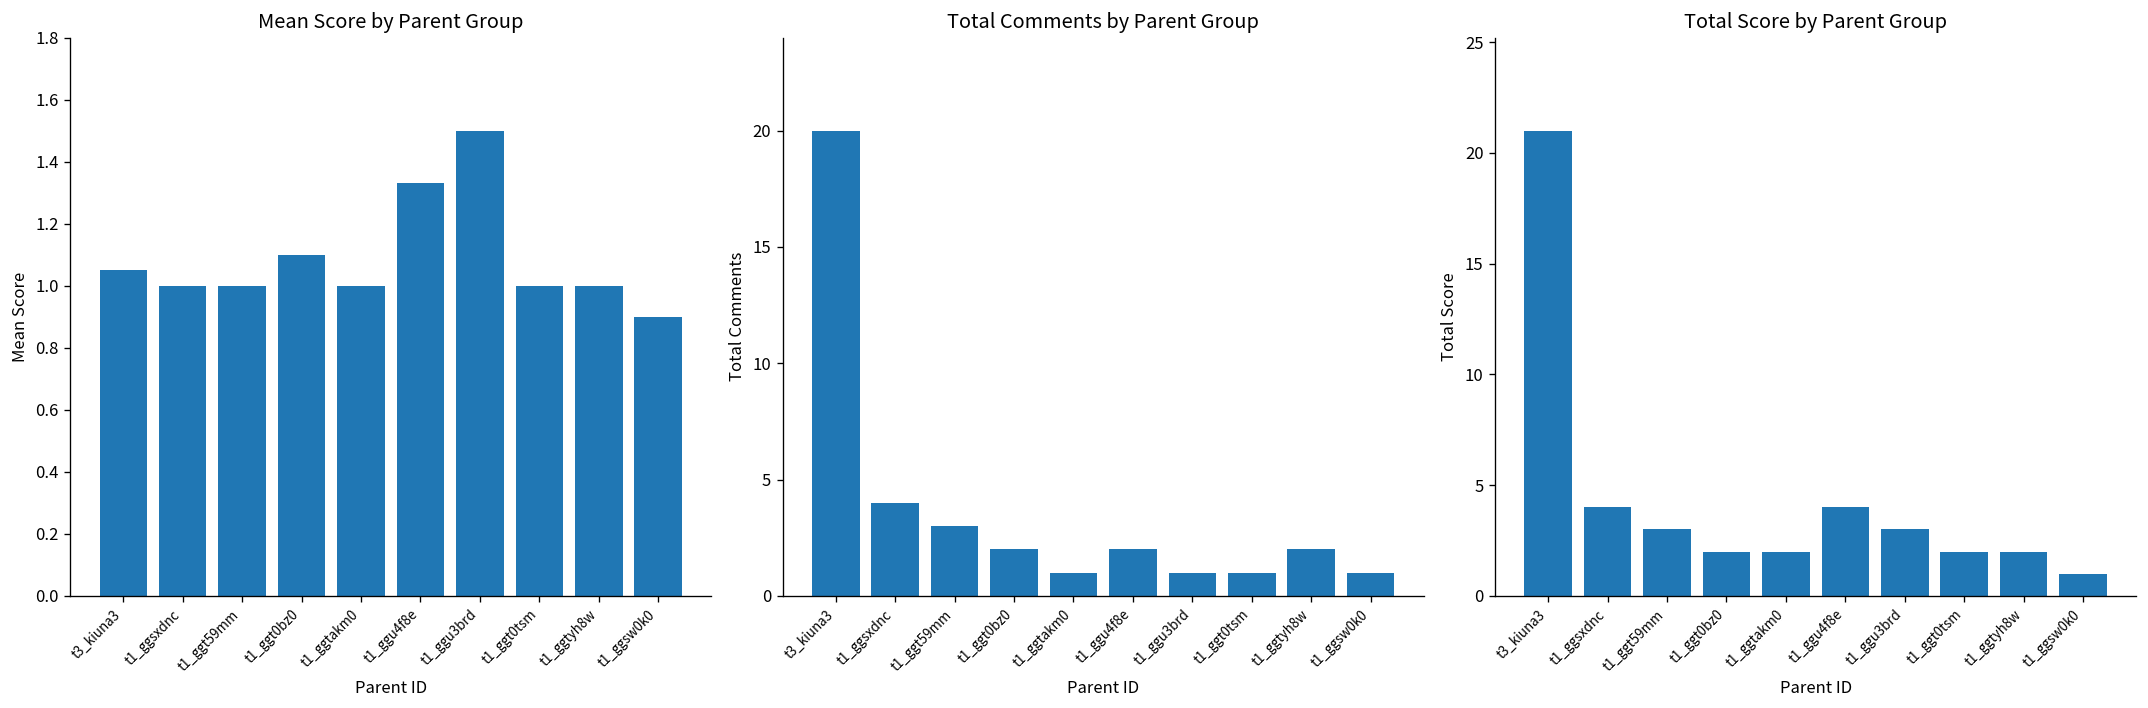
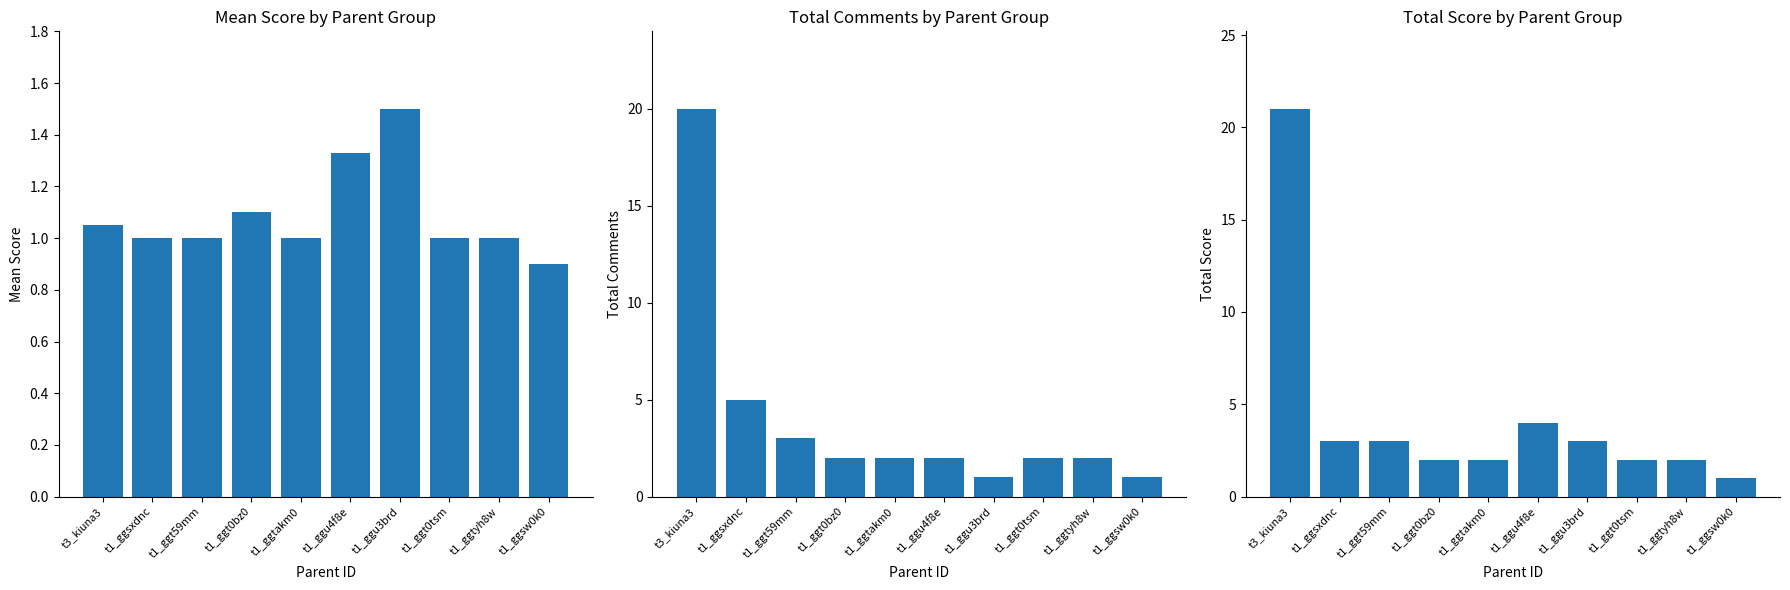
  {
    "Mean Score by Parent Group": {
      "t3_kiuna3": 1.05,
      "t1_ggsxdnc": 1.00,
      "t1_ggt59mm": 1.00,
      "t1_ggt0bz0": 1.10,
      "t1_ggtakm0": 1.00,
      "t1_ggu4f8e": 1.33,
      "t1_ggu3brd": 1.50,
      "t1_ggt0tsm": 1.00,
      "t1_ggtyh8w": 1.00,
      "t1_ggsw0k0": 0.90
    },
    "Total Comments by Parent Group": {
      "t3_kiuna3": 20,
-     "t1_ggsxdnc": 4,
+     "t1_ggsxdnc": 5,
      "t1_ggt59mm": 3,
      "t1_ggt0bz0": 2,
-     "t1_ggtakm0": 1,
+     "t1_ggtakm0": 2,
      "t1_ggu4f8e": 2,
      "t1_ggu3brd": 1,
-     "t1_ggt0tsm": 1,
+     "t1_ggt0tsm": 2,
      "t1_ggtyh8w": 2,
      "t1_ggsw0k0": 1
    },
    "Total Score by Parent Group": {
      "t3_kiuna3": 21,
-     "t1_ggsxdnc": 4,
+     "t1_ggsxdnc": 3,
      "t1_ggt59mm": 3,
      "t1_ggt0bz0": 2,
      "t1_ggtakm0": 2,
      "t1_ggu4f8e": 4,
      "t1_ggu3brd": 3,
      "t1_ggt0tsm": 2,
      "t1_ggtyh8w": 2,
      "t1_ggsw0k0": 1
    }
  }
